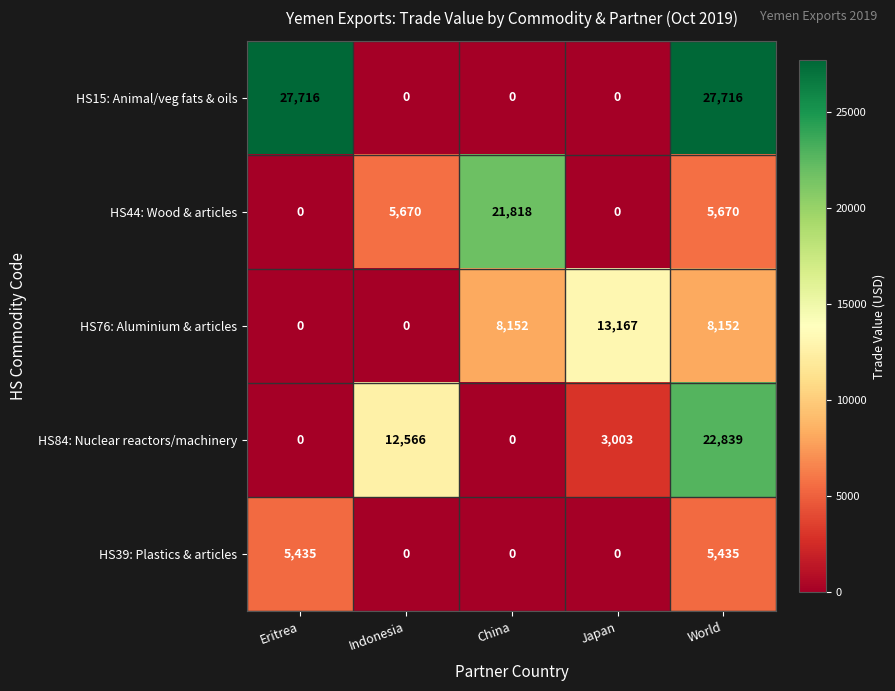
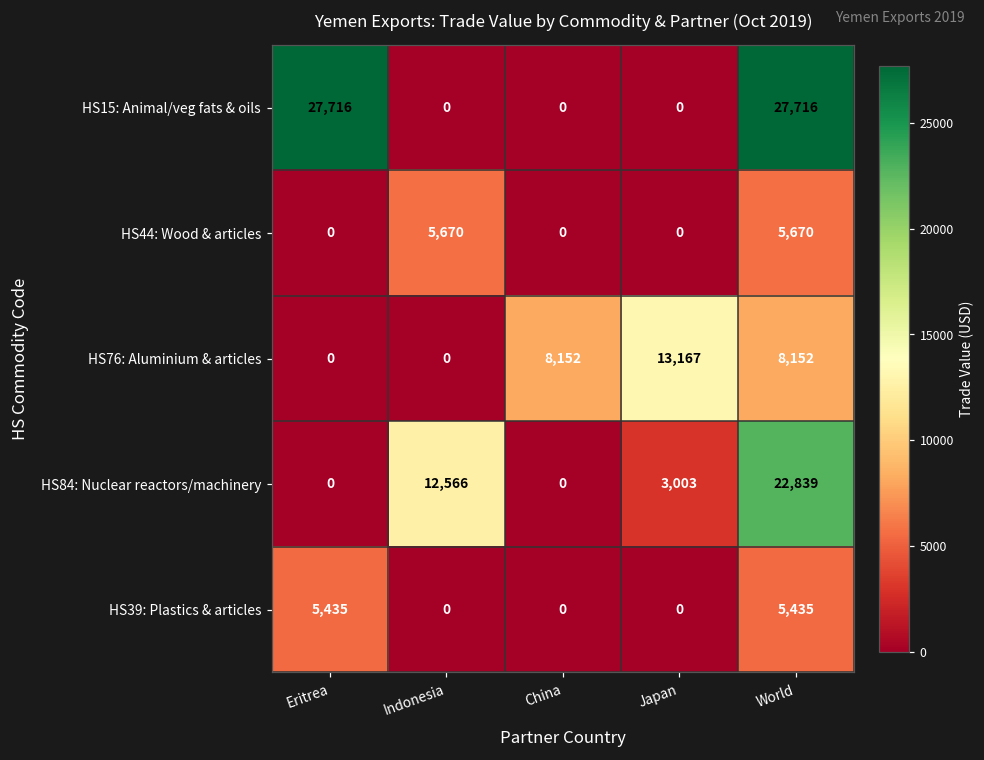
  {
    "HS15: Animal/veg fats & oils": {
      "Eritrea": "27,716",
      "Indonesia": "0",
      "China": "0",
      "Japan": "0",
      "World": "27,716"
    },
    "HS44: Wood & articles": {
      "Eritrea": "0",
      "Indonesia": "5,670",
-     "China": "21,818",
+     "China": "0",
      "Japan": "0",
      "World": "5,670"
    },
    "HS76: Aluminium & articles": {
      "Eritrea": "0",
      "Indonesia": "0",
      "China": "8,152",
      "Japan": "13,167",
      "World": "8,152"
    },
    "HS84: Nuclear reactors/machinery": {
      "Eritrea": "0",
      "Indonesia": "12,566",
      "China": "0",
      "Japan": "3,003",
      "World": "22,839"
    },
    "HS39: Plastics & articles": {
      "Eritrea": "5,435",
      "Indonesia": "0",
      "China": "0",
      "Japan": "0",
      "World": "5,435"
    }
  }
